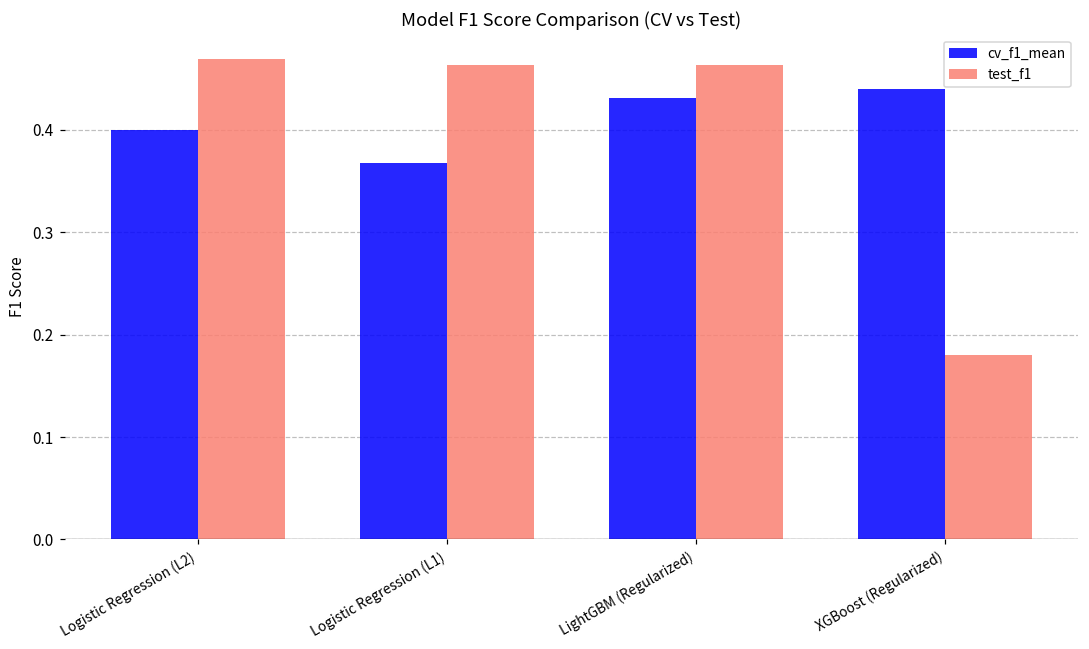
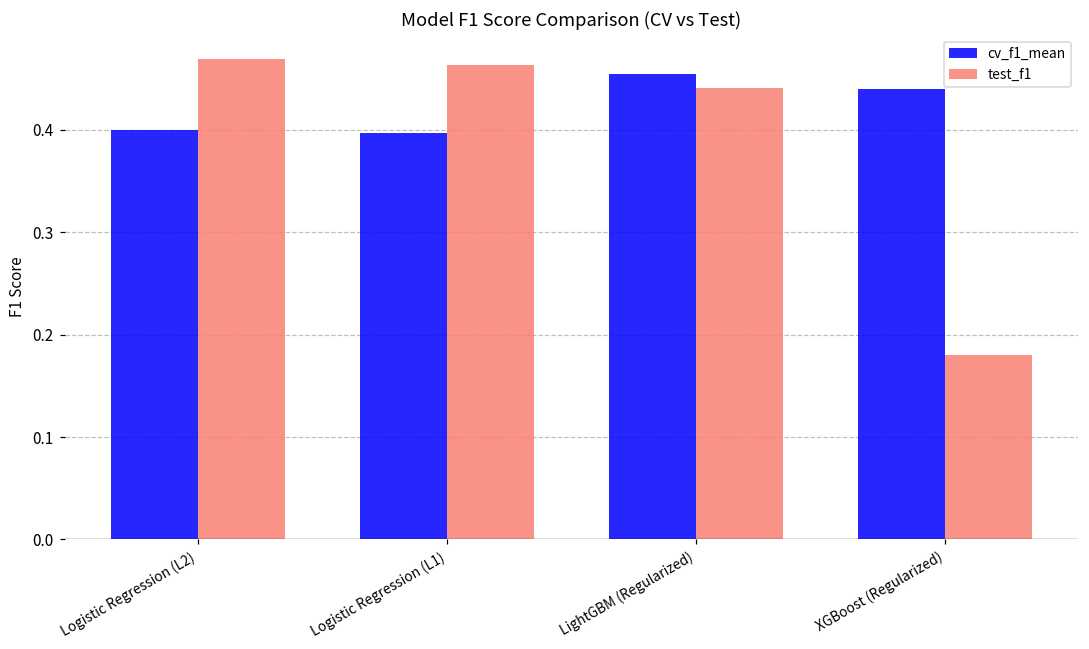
  {
    "cv_f1_mean": {
      "Logistic Regression (L2)": 0.40,
-     "Logistic Regression (L1)": 0.37,
-     "LightGBM (Regularized)": 0.43,
+     "Logistic Regression (L1)": 0.40,
+     "LightGBM (Regularized)": 0.46,
      "XGBoost (Regularized)": 0.44
    },
    "test_f1": {
      "Logistic Regression (L2)": 0.47,
      "Logistic Regression (L1)": 0.46,
-     "LightGBM (Regularized)": 0.46,
+     "LightGBM (Regularized)": 0.44,
      "XGBoost (Regularized)": 0.18
    }
  }
